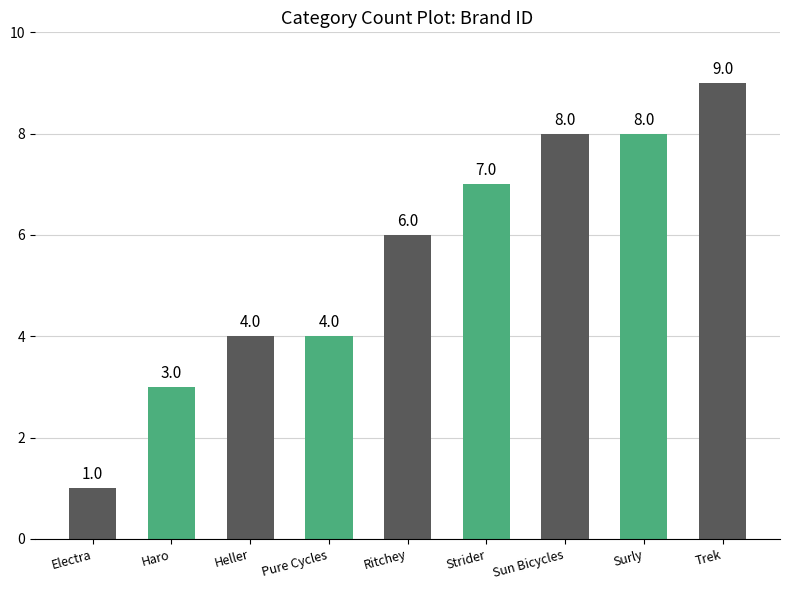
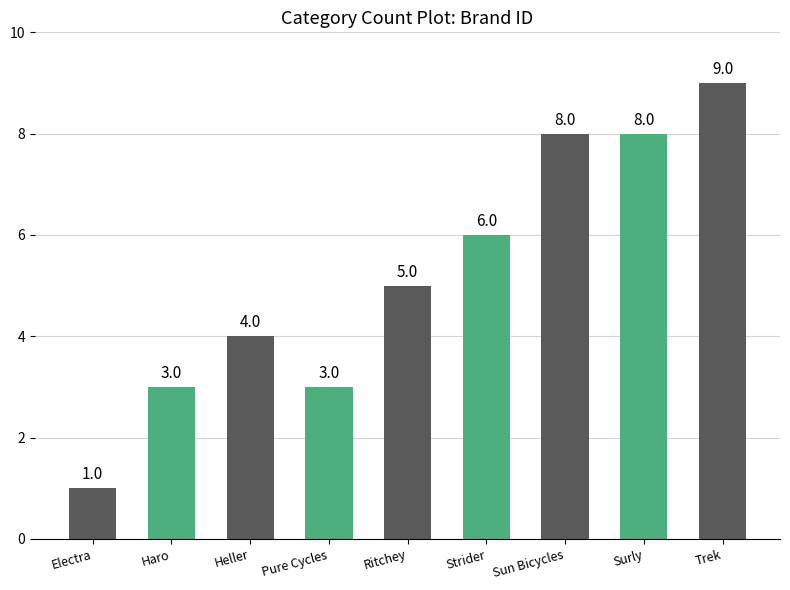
  {
    "Electra": 1.0,
    "Haro": 3.0,
    "Heller": 4.0,
-   "Pure Cycles": 4.0,
-   "Ritchey": 6.0,
-   "Strider": 7.0,
+   "Pure Cycles": 3.0,
+   "Ritchey": 5.0,
+   "Strider": 6.0,
    "Sun Bicycles": 8.0,
    "Surly": 8.0,
    "Trek": 9.0
  }
